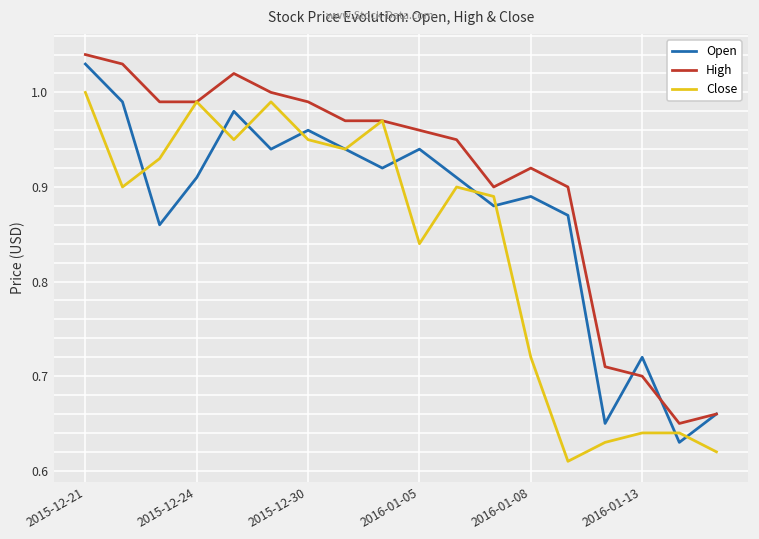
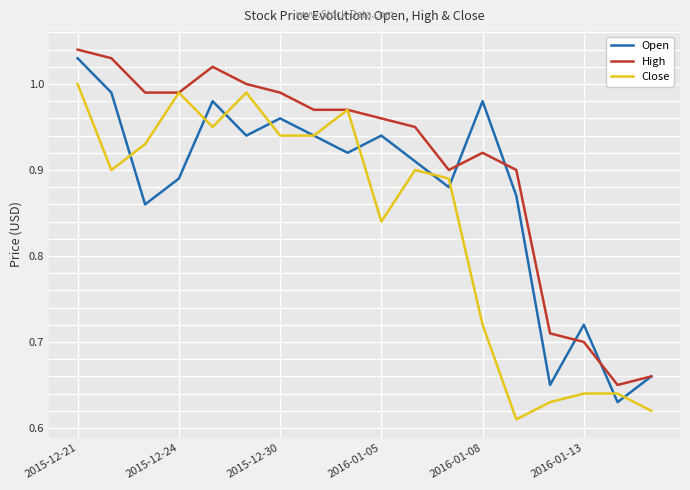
  {
    "Open": {
      "2015-12-21": 1.03,
-     "2015-12-24": 0.91,
+     "2015-12-24": 0.89,
      "2015-12-30": 0.96,
      "2016-01-05": 0.94,
-     "2016-01-08": 0.89,
+     "2016-01-08": 0.98,
      "2016-01-13": 0.72
    },
    "High": {
      "2015-12-21": 1.04,
      "2015-12-30": 0.99,
      "2016-01-05": 0.96,
      "2016-01-08": 0.92,
      "2016-01-13": 0.70
    },
    "Close": {
      "2015-12-21": 1.00,
-     "2015-12-30": 0.95,
+     "2015-12-30": 0.94,
      "2016-01-05": 0.84,
      "2016-01-08": 0.72,
      "2016-01-13": 0.64
    }
  }
